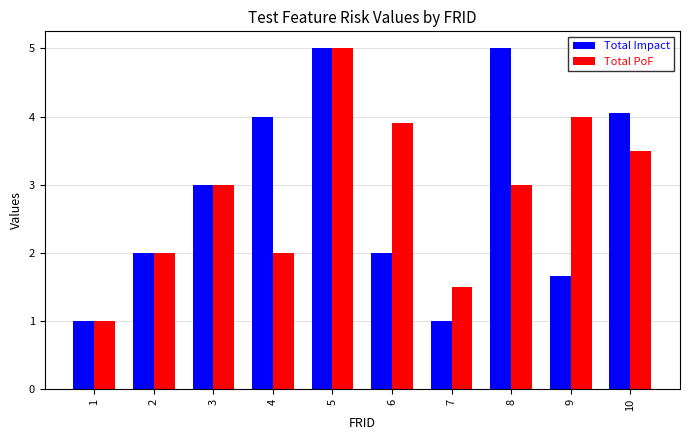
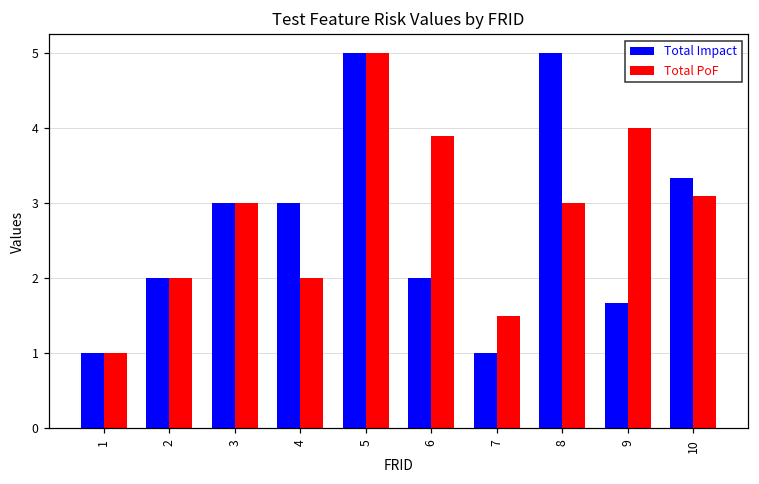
  {
    "Total Impact": {
      "1": 1.0,
      "2": 2.0,
      "3": 3.0,
-     "4": 4,
+     "4": 3,
      "5": 5.0,
      "6": 2.0,
      "7": 1.0,
      "8": 5.0,
      "9": 1.7,
-     "10": 4.1
+     "10": 3.3
    },
    "Total PoF": {
      "1": 1.0,
      "2": 2.0,
      "3": 3.0,
      "4": 2.0,
      "5": 5.0,
      "6": 3.9,
      "7": 1.5,
      "8": 3.0,
      "9": 4.0,
-     "10": 3.5
+     "10": 3.1
    }
  }
